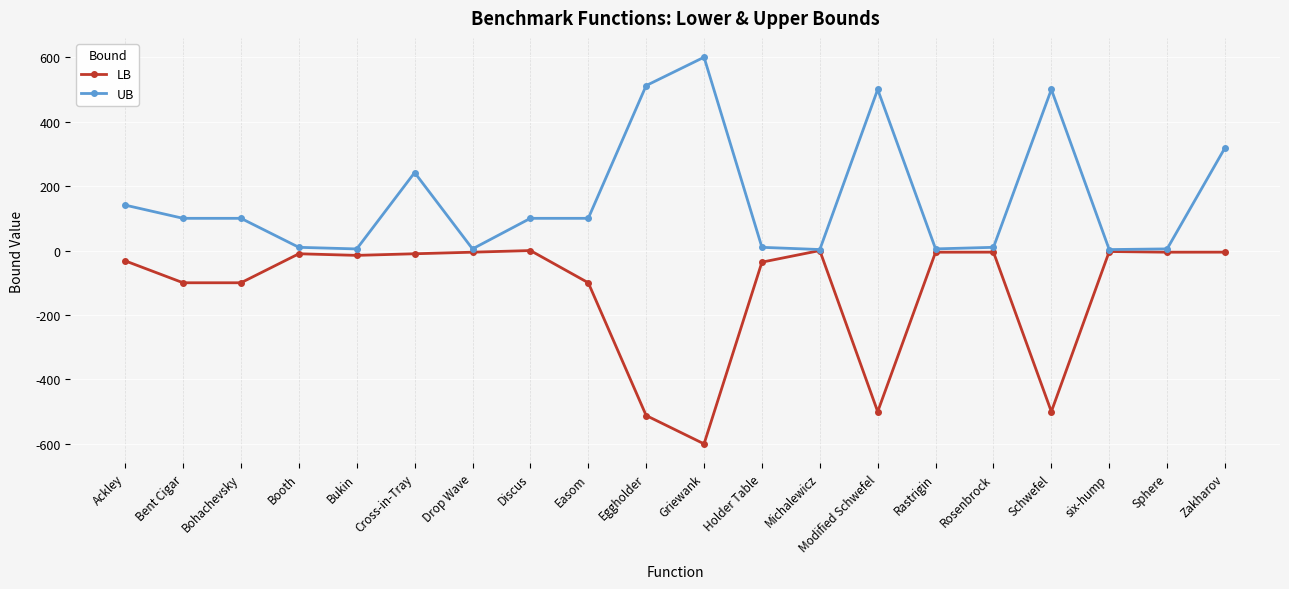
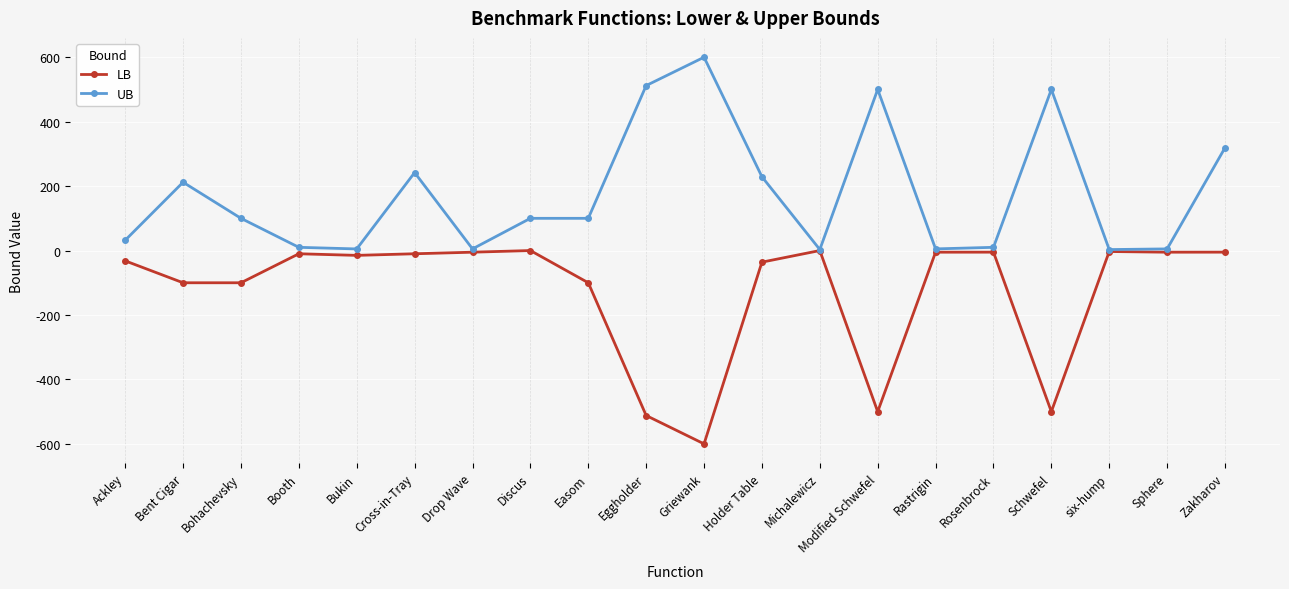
  {
    "LB": {
      "Ackley": -30,
      "Bent Cigar": -100,
      "Bohachevsky": -100,
      "Booth": -10,
      "Bukin": -20,
      "Cross-in-Tray": -10,
      "Drop Wave": -10,
      "Discus": 0,
      "Easom": -100,
      "Eggholder": -510,
      "Griewank": -600,
      "Holder Table": -40,
      "Modified Schwefel": -500,
      "Rastrigin": -10,
      "Rosenbrock": -10,
      "Schwefel": -500,
      "Sphere": -10,
      "Zakharov": -10
    },
    "UB": {
-     "Ackley": 140,
-     "Bent Cigar": 100,
+     "Ackley": 30,
+     "Bent Cigar": 210,
      "Bohachevsky": 100,
      "Booth": 10,
      "Bukin": 10,
      "Cross-in-Tray": 240,
      "Drop Wave": 10,
      "Discus": 100,
      "Easom": 100,
      "Eggholder": 510,
      "Griewank": 600,
-     "Holder Table": 10,
+     "Holder Table": 230,
      "Modified Schwefel": 500,
      "Rastrigin": 10,
      "Rosenbrock": 10,
      "Schwefel": 500,
      "Sphere": 10,
      "Zakharov": 320
    }
  }
